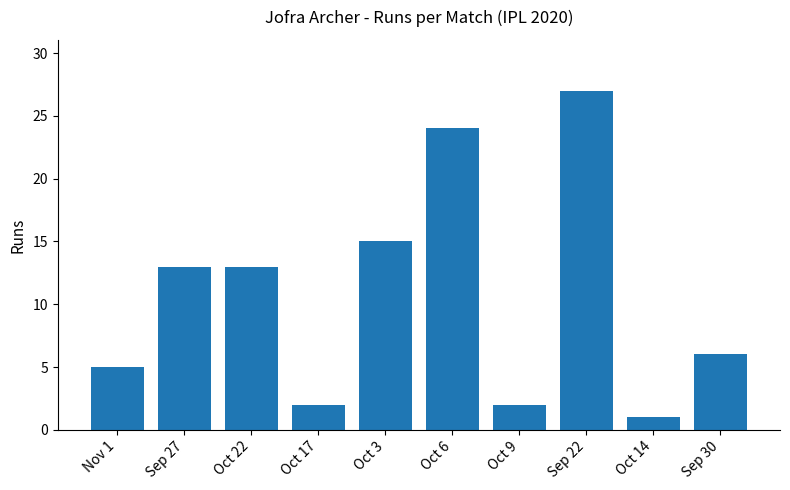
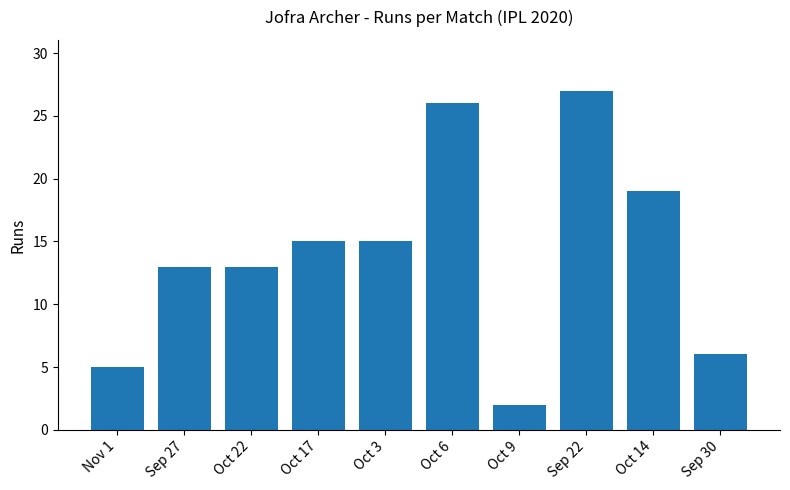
  {
    "Nov 1": 5,
    "Sep 27": 13,
    "Oct 22": 13,
-   "Oct 17": 2,
+   "Oct 17": 15,
    "Oct 3": 15,
-   "Oct 6": 24,
+   "Oct 6": 26,
    "Oct 9": 2,
    "Sep 22": 27,
-   "Oct 14": 1,
+   "Oct 14": 19,
    "Sep 30": 6
  }
